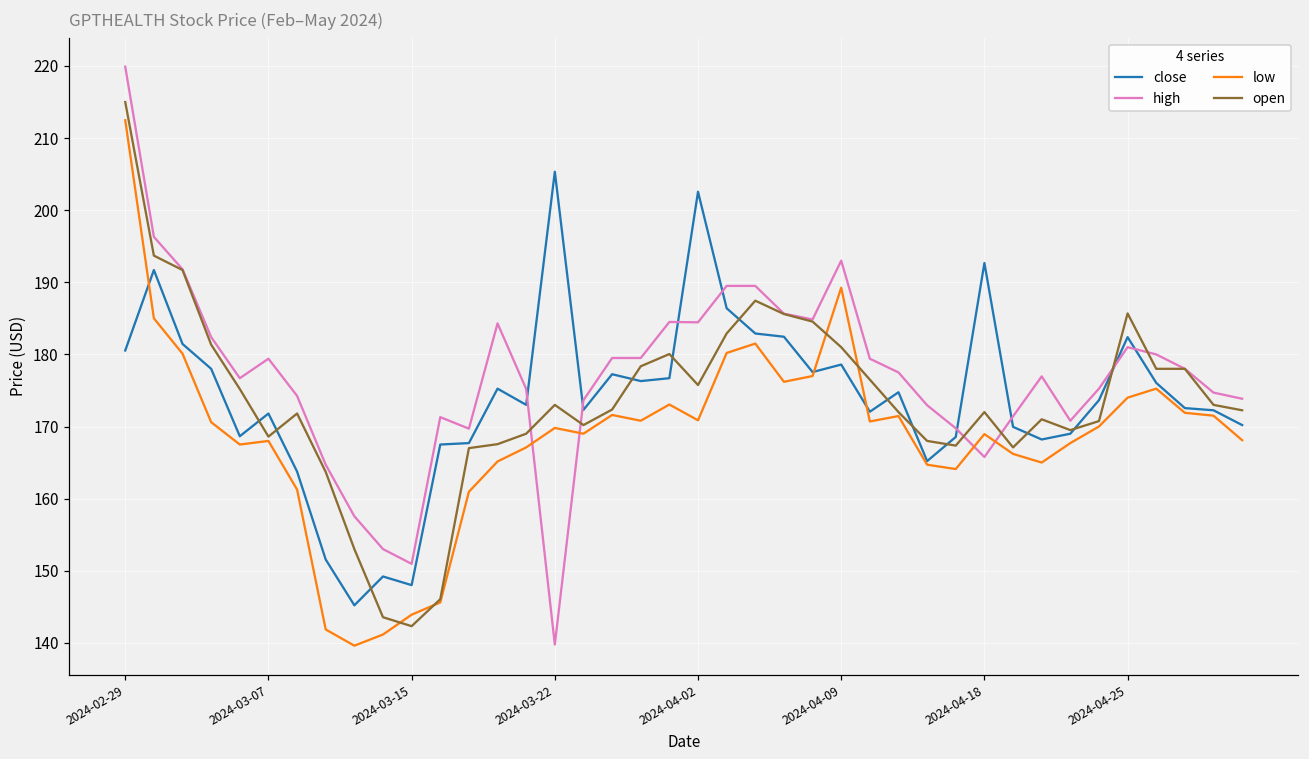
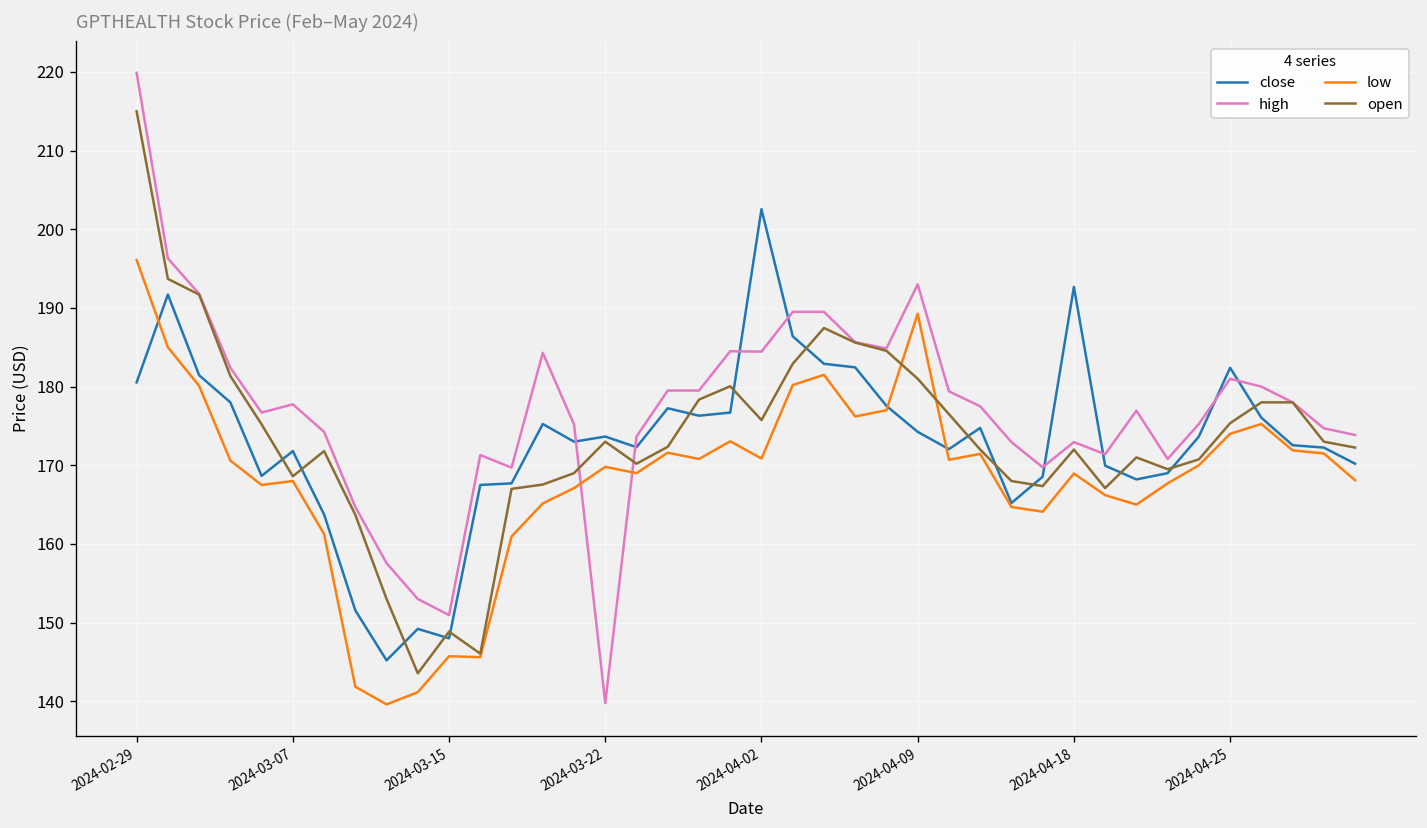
  {
    "close": {
      "2024-02-29": 181,
      "2024-03-07": 172,
      "2024-03-15": 148,
-     "2024-03-22": 205,
+     "2024-03-22": 174,
      "2024-04-02": 203,
-     "2024-04-09": 179,
+     "2024-04-09": 174,
      "2024-04-18": 193,
      "2024-04-25": 182
    },
    "high": {
      "2024-02-29": 220,
-     "2024-03-07": 179,
+     "2024-03-07": 178,
      "2024-03-15": 151,
      "2024-03-22": 140,
      "2024-04-02": 184,
      "2024-04-09": 193,
-     "2024-04-18": 166,
+     "2024-04-18": 173,
      "2024-04-25": 181
    },
    "low": {
-     "2024-02-29": 212,
+     "2024-02-29": 196,
      "2024-03-07": 168,
-     "2024-03-15": 144,
+     "2024-03-15": 146,
      "2024-03-22": 170,
      "2024-04-02": 171,
      "2024-04-09": 189,
      "2024-04-18": 169,
      "2024-04-25": 174
    },
    "open": {
      "2024-02-29": 215,
      "2024-03-07": 169,
-     "2024-03-15": 142,
+     "2024-03-15": 149,
      "2024-03-22": 173,
      "2024-04-02": 176,
      "2024-04-09": 181,
      "2024-04-18": 172,
-     "2024-04-25": 186
+     "2024-04-25": 175
    }
  }
